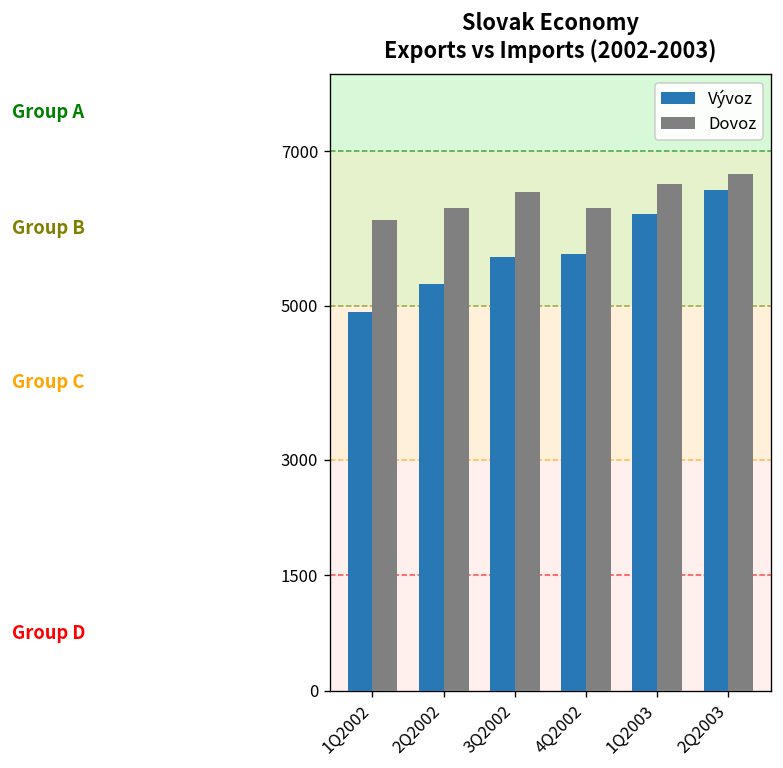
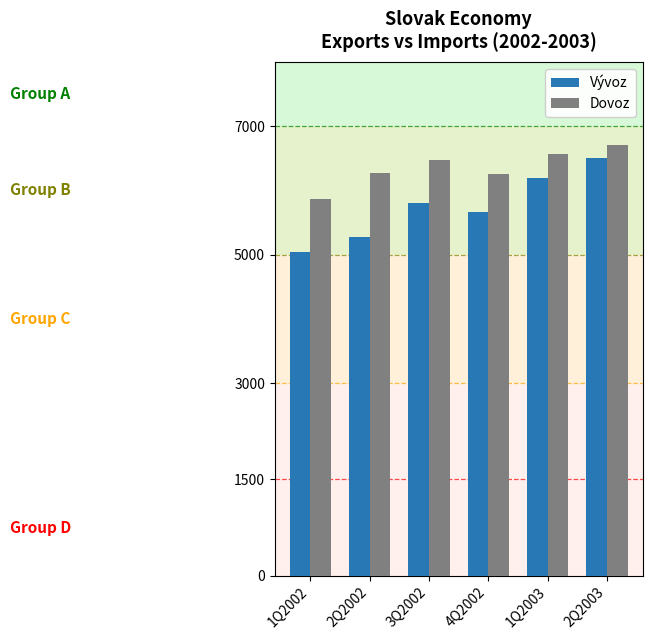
  {
    "Vývoz": {
-     "1Q2002": 4900,
+     "1Q2002": 5000,
      "2Q2002": 5300,
-     "3Q2002": 5600,
+     "3Q2002": 5800,
      "4Q2002": 5700,
      "1Q2003": 6200,
      "2Q2003": 6500
    },
    "Dovoz": {
-     "1Q2002": 6100,
+     "1Q2002": 5900,
      "2Q2002": 6300,
      "3Q2002": 6500,
      "4Q2002": 6300,
      "1Q2003": 6600,
      "2Q2003": 6700
    }
  }
